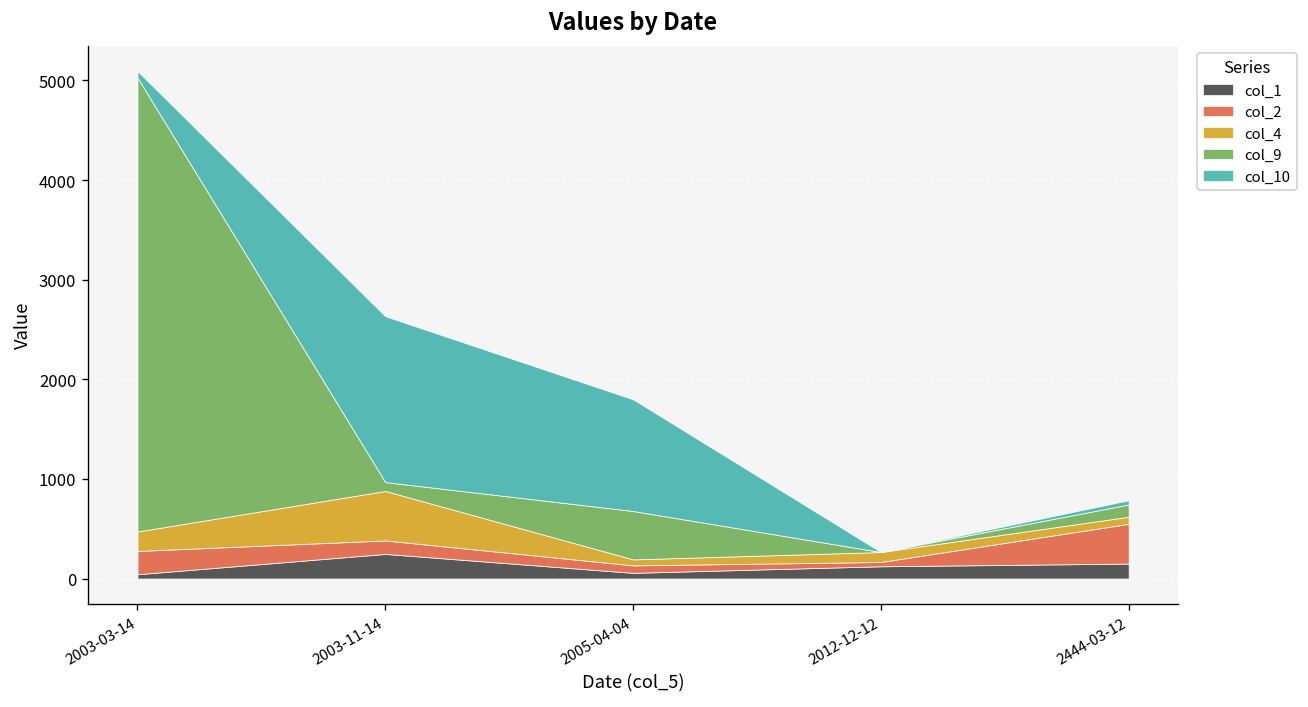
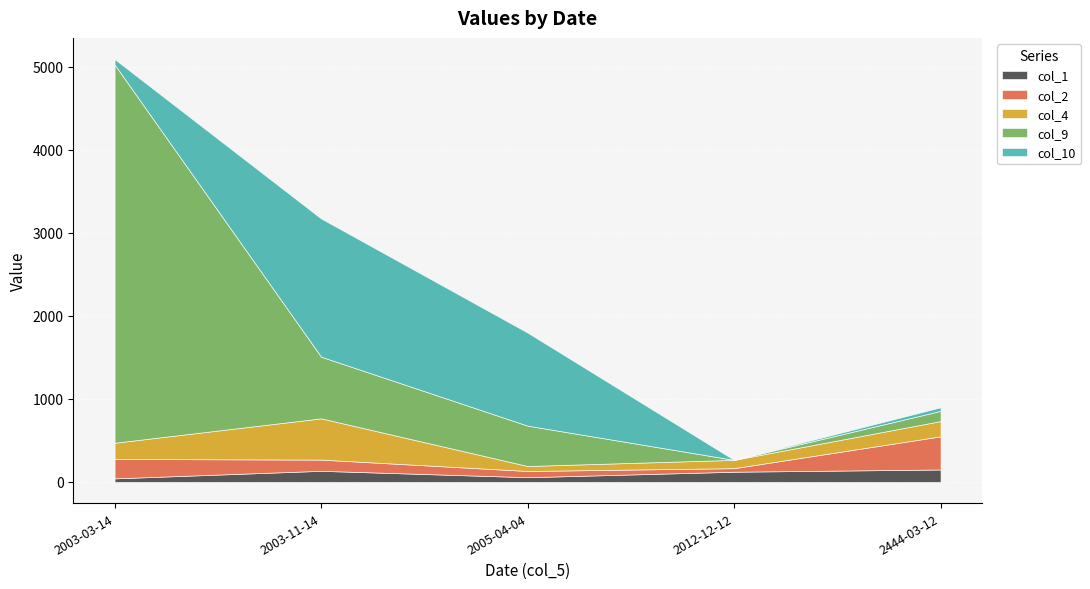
  {
    "col_1": {
      "2003-03-14": 0,
-     "2003-11-14": 200,
+     "2003-11-14": 100,
      "2005-04-04": 100,
      "2012-12-12": 100,
      "2444-03-12": 200
    },
    "col_2": {
      "2003-03-14": 200,
      "2003-11-14": 100,
      "2005-04-04": 100,
      "2012-12-12": 0,
      "2444-03-12": 400
    },
    "col_4": {
      "2003-03-14": 200,
      "2003-11-14": 500,
      "2005-04-04": 100,
-     "2444-03-12": 100
+     "2444-03-12": 200
    },
    "col_9": {
      "2003-03-14": 4600,
-     "2003-11-14": 100,
+     "2003-11-14": 700,
      "2005-04-04": 500,
      "2444-03-12": 100
    },
    "col_10": {
      "2003-03-14": 100,
      "2003-11-14": 1700,
      "2005-04-04": 1100,
      "2444-03-12": 0
    }
  }
